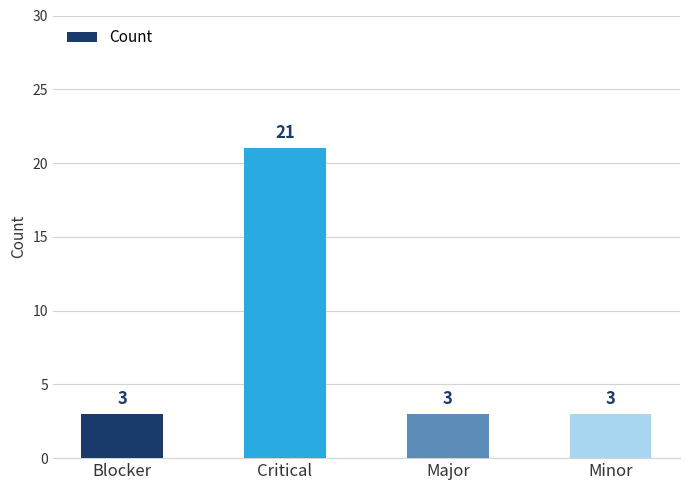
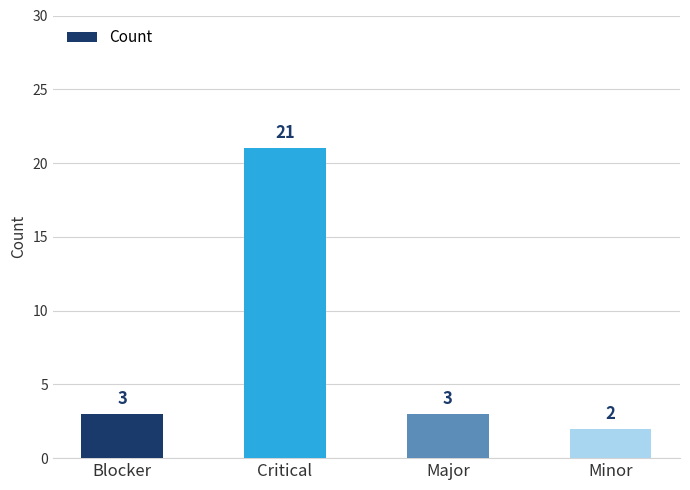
  {
    "Blocker": 3,
    "Critical": 21,
    "Major": 3,
-   "Minor": 3
+   "Minor": 2
  }
